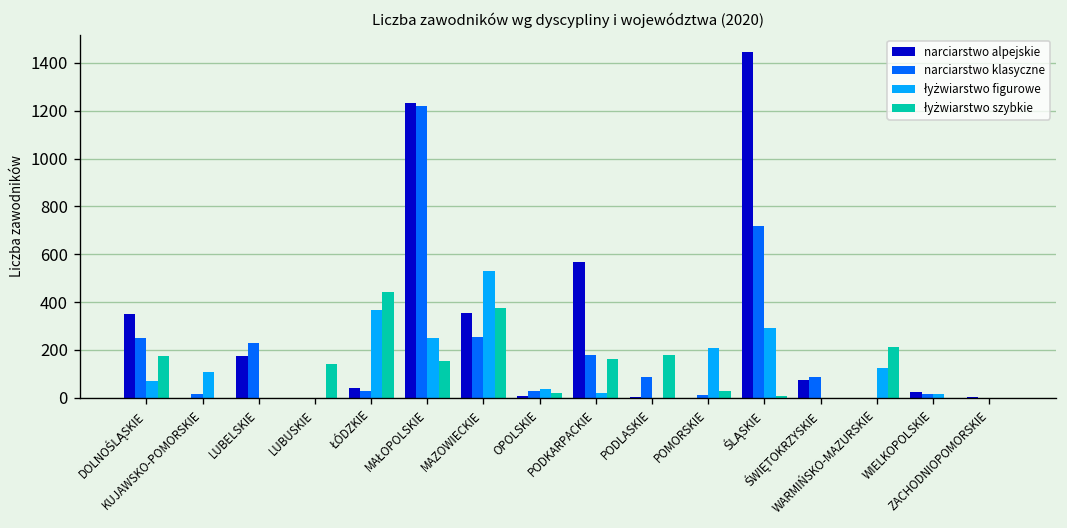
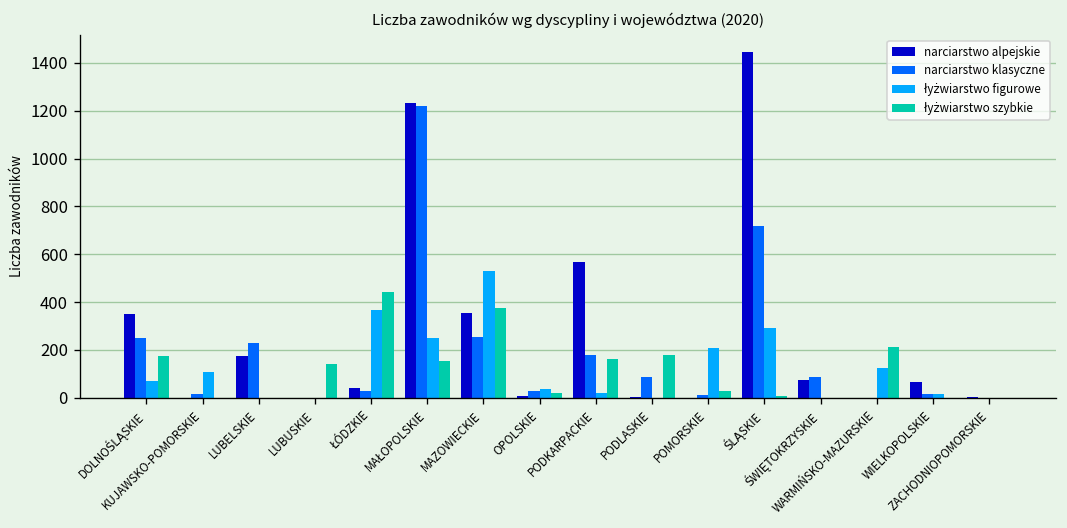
  {
    "narciarstwo alpejskie": {
      "DOLNOŚLĄSKIE": 350,
      "KUJAWSKO-POMORSKIE": 0,
      "LUBELSKIE": 170,
      "LUBUSKIE": 0,
      "ŁÓDZKIE": 40,
      "MAŁOPOLSKIE": 1230,
      "MAZOWIECKIE": 350,
      "PODKARPACKIE": 570,
      "POMORSKIE": 0,
      "ŚLĄSKIE": 1440,
      "ŚWIĘTOKRZYSKIE": 70,
      "WARMIŃSKO-MAZURSKIE": 0,
-     "WIELKOPOLSKIE": 20
+     "WIELKOPOLSKIE": 70
    },
    "narciarstwo klasyczne": {
      "DOLNOŚLĄSKIE": 250,
      "KUJAWSKO-POMORSKIE": 20,
      "LUBELSKIE": 230,
      "LUBUSKIE": 0,
      "ŁÓDZKIE": 30,
      "MAŁOPOLSKIE": 1220,
      "MAZOWIECKIE": 260,
      "OPOLSKIE": 30,
      "PODKARPACKIE": 180,
      "PODLASKIE": 90,
      "ŚLĄSKIE": 720,
      "ŚWIĘTOKRZYSKIE": 90,
      "WARMIŃSKO-MAZURSKIE": 0,
      "WIELKOPOLSKIE": 20,
      "ZACHODNIOPOMORSKIE": 0
    },
    "łyżwiarstwo figurowe": {
      "DOLNOŚLĄSKIE": 70,
      "KUJAWSKO-POMORSKIE": 110,
      "LUBELSKIE": 0,
      "LUBUSKIE": 0,
      "ŁÓDZKIE": 370,
      "MAŁOPOLSKIE": 250,
      "MAZOWIECKIE": 530,
      "OPOLSKIE": 40,
      "PODKARPACKIE": 20,
      "PODLASKIE": 0,
      "POMORSKIE": 210,
      "ŚLĄSKIE": 290,
      "ŚWIĘTOKRZYSKIE": 0,
      "WARMIŃSKO-MAZURSKIE": 130,
      "WIELKOPOLSKIE": 20,
      "ZACHODNIOPOMORSKIE": 0
    },
    "łyżwiarstwo szybkie": {
      "DOLNOŚLĄSKIE": 170,
      "KUJAWSKO-POMORSKIE": 0,
      "LUBELSKIE": 0,
      "LUBUSKIE": 140,
      "ŁÓDZKIE": 440,
      "MAŁOPOLSKIE": 150,
      "MAZOWIECKIE": 380,
      "OPOLSKIE": 20,
      "PODKARPACKIE": 160,
      "PODLASKIE": 180,
      "POMORSKIE": 30,
      "ŚWIĘTOKRZYSKIE": 0,
      "WARMIŃSKO-MAZURSKIE": 210,
      "WIELKOPOLSKIE": 0,
      "ZACHODNIOPOMORSKIE": 0
    }
  }
